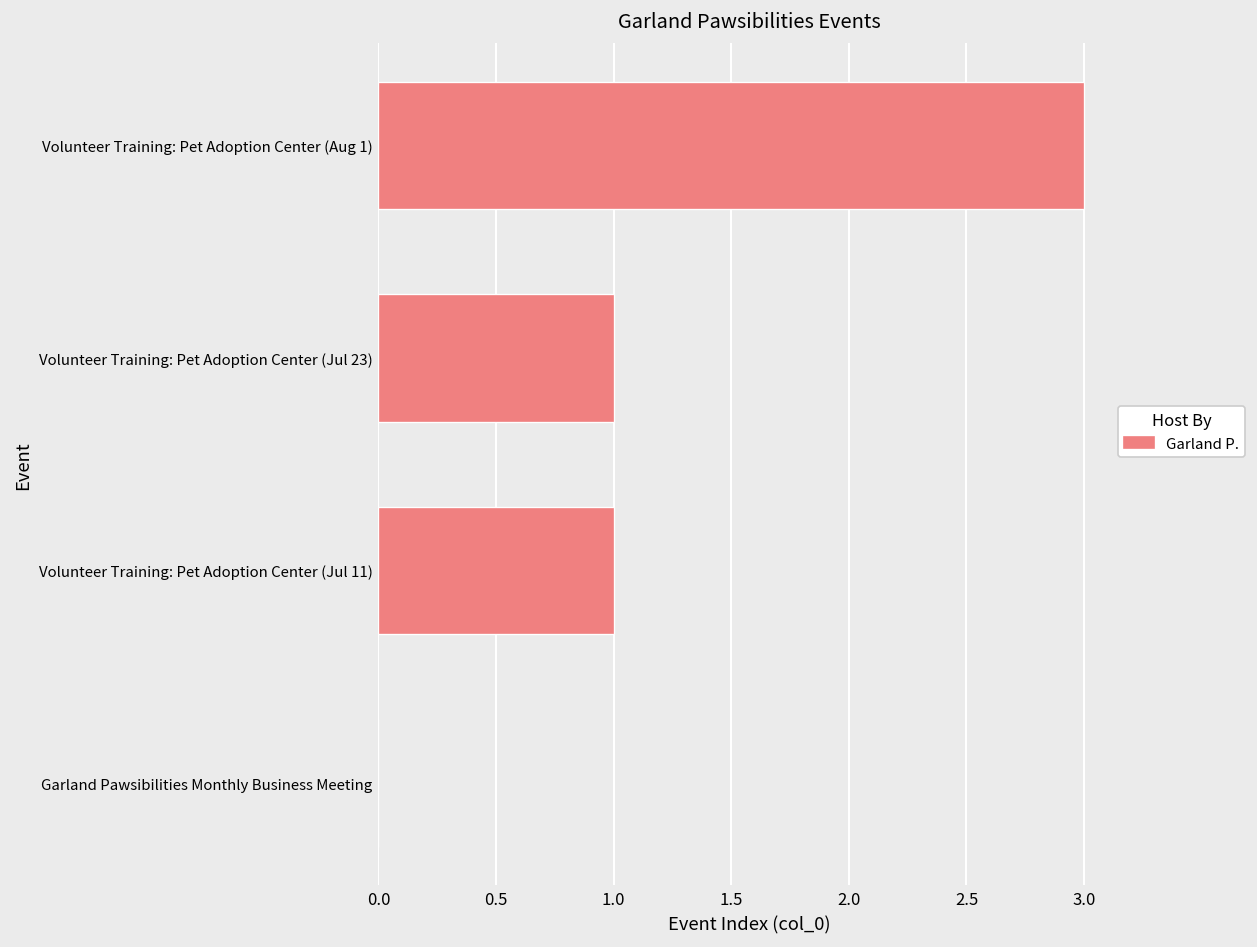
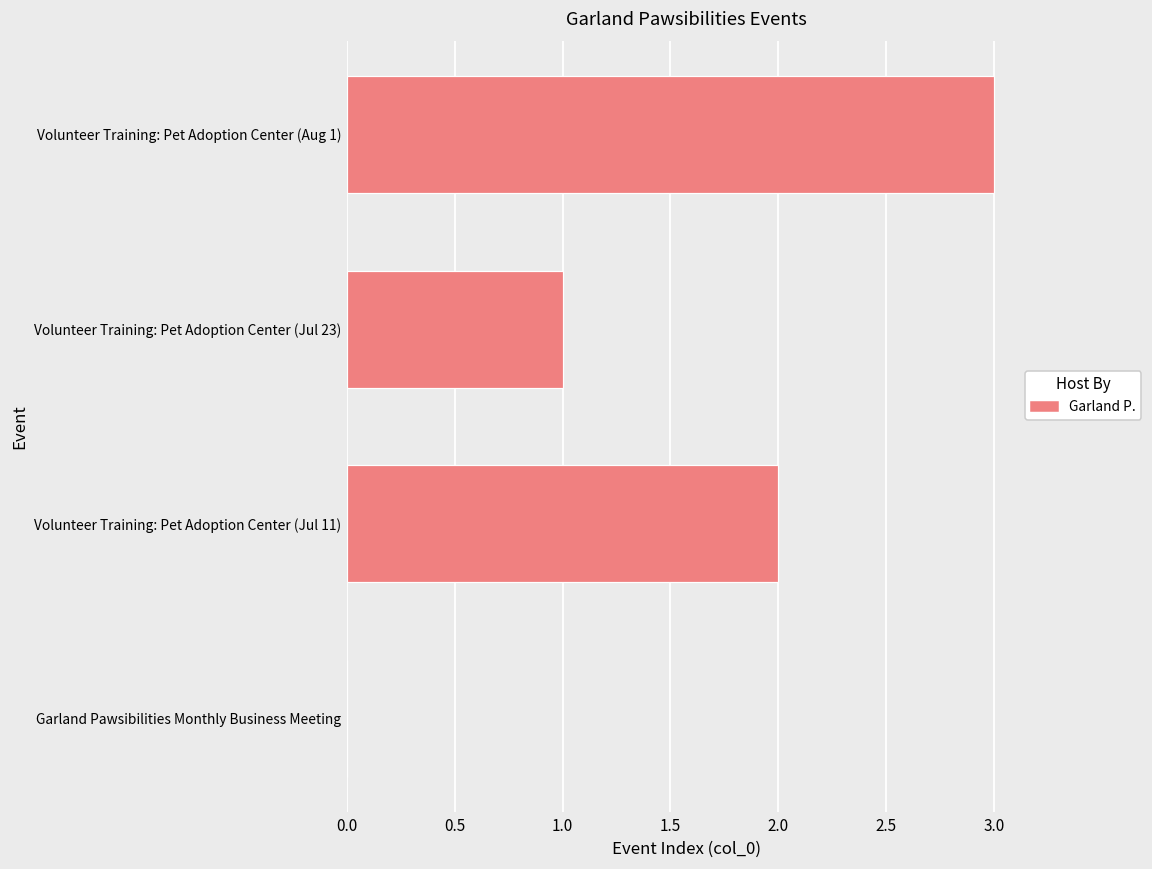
  {
    "Volunteer Training: Pet Adoption Center (Aug 1)": 3,
    "Volunteer Training: Pet Adoption Center (Jul 23)": 1,
-   "Volunteer Training: Pet Adoption Center (Jul 11)": 1,
+   "Volunteer Training: Pet Adoption Center (Jul 11)": 2,
    "Garland Pawsibilities Monthly Business Meeting": 0
  }
